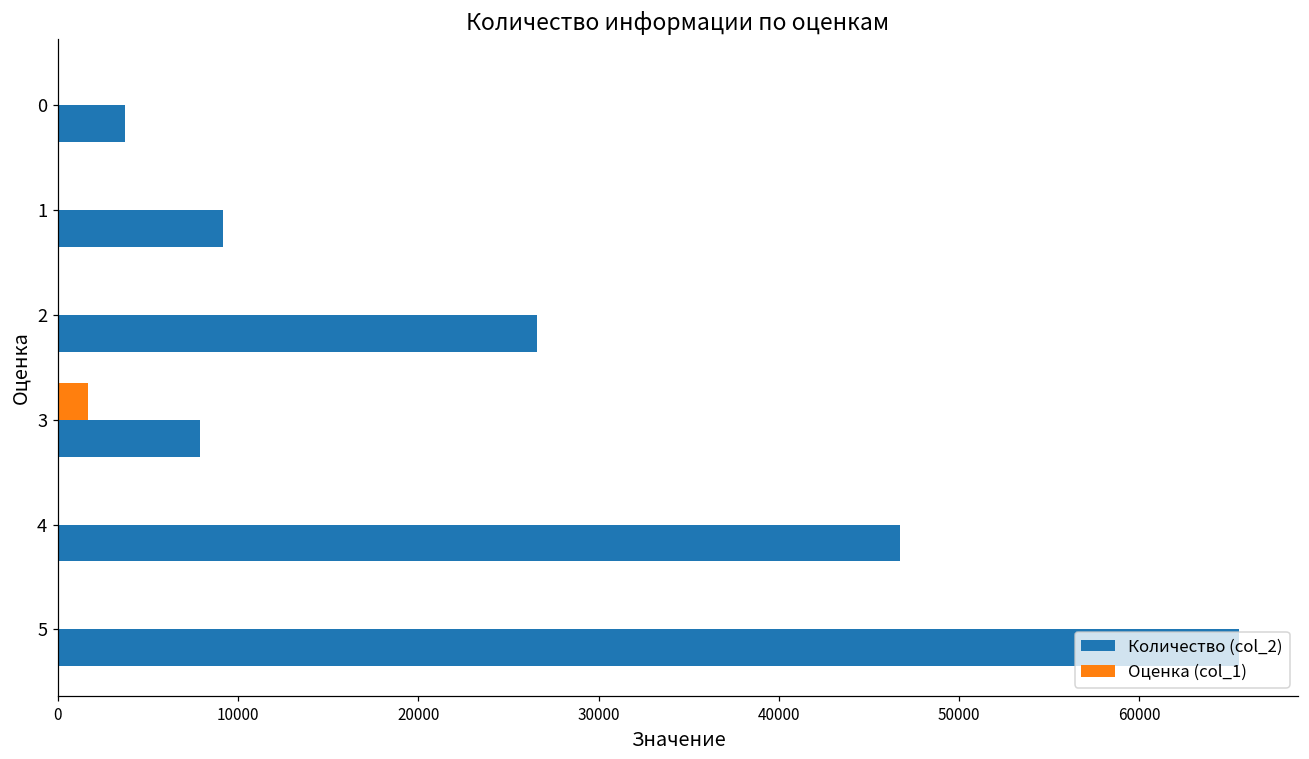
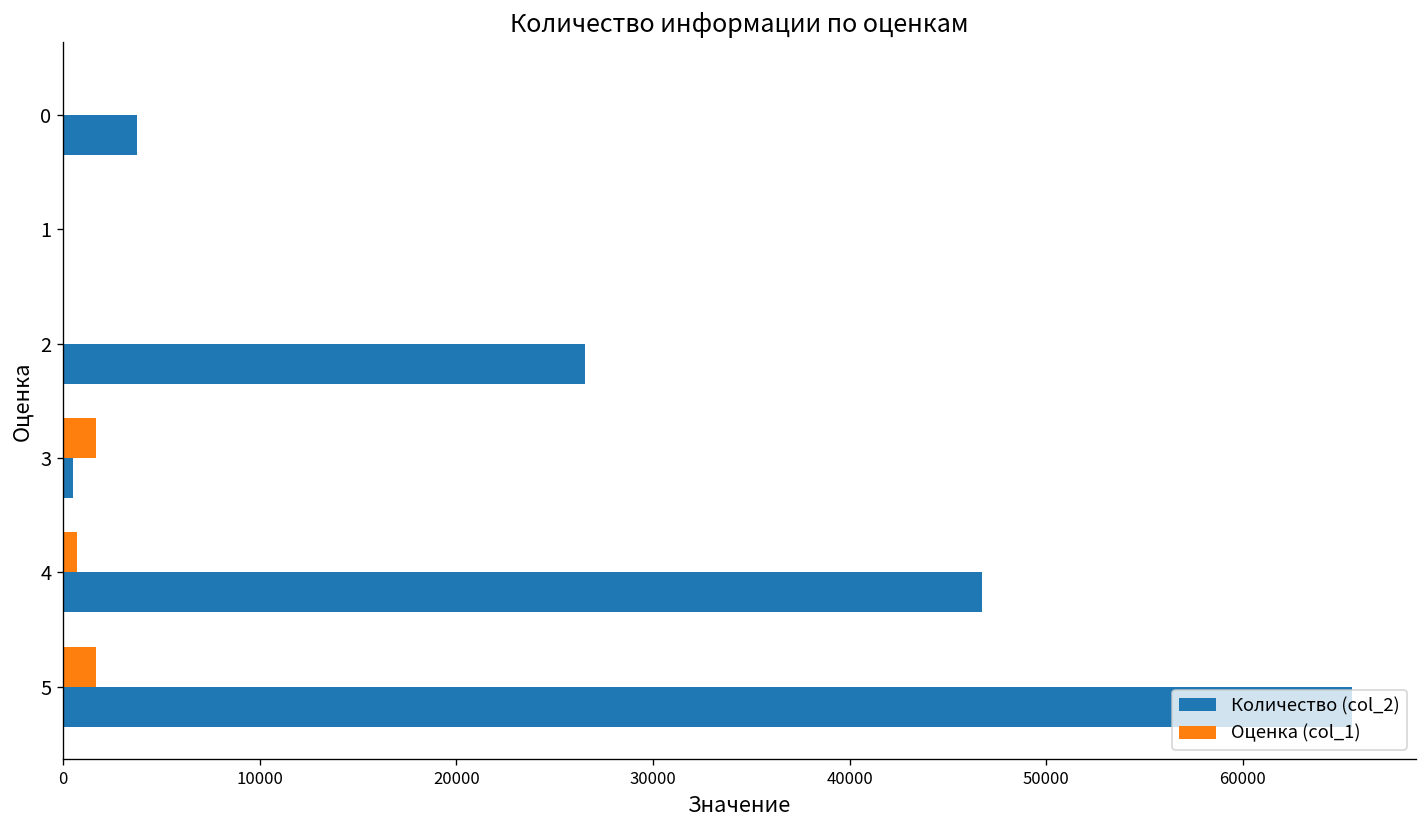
  {
    "Количество (col_2)": {
      "0": 3700,
-     "1": 9200,
+     "1": 0,
      "2": 26600,
-     "3": 7900,
+     "3": 500,
      "4": 46700
    },
    "Оценка (col_1)": {
      "3": 1700,
-     "4": 0,
-     "5": 0
+     "4": 700,
+     "5": 1700
    }
  }
